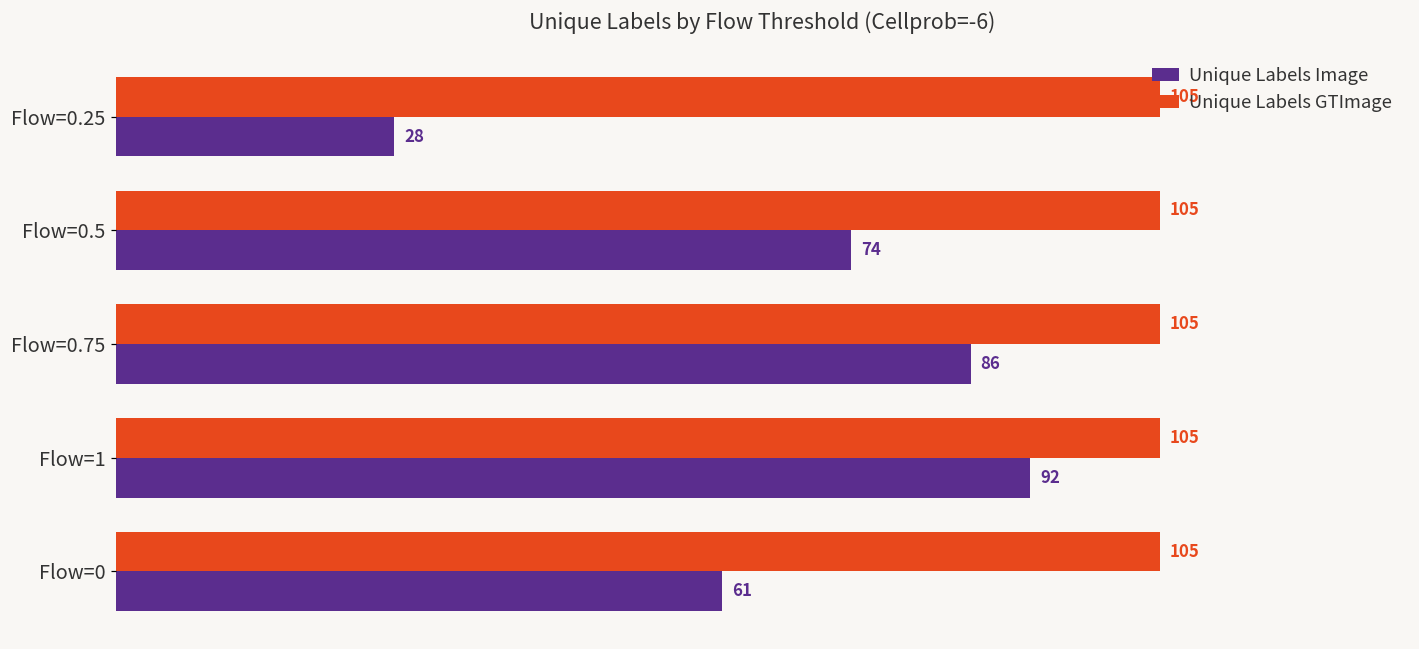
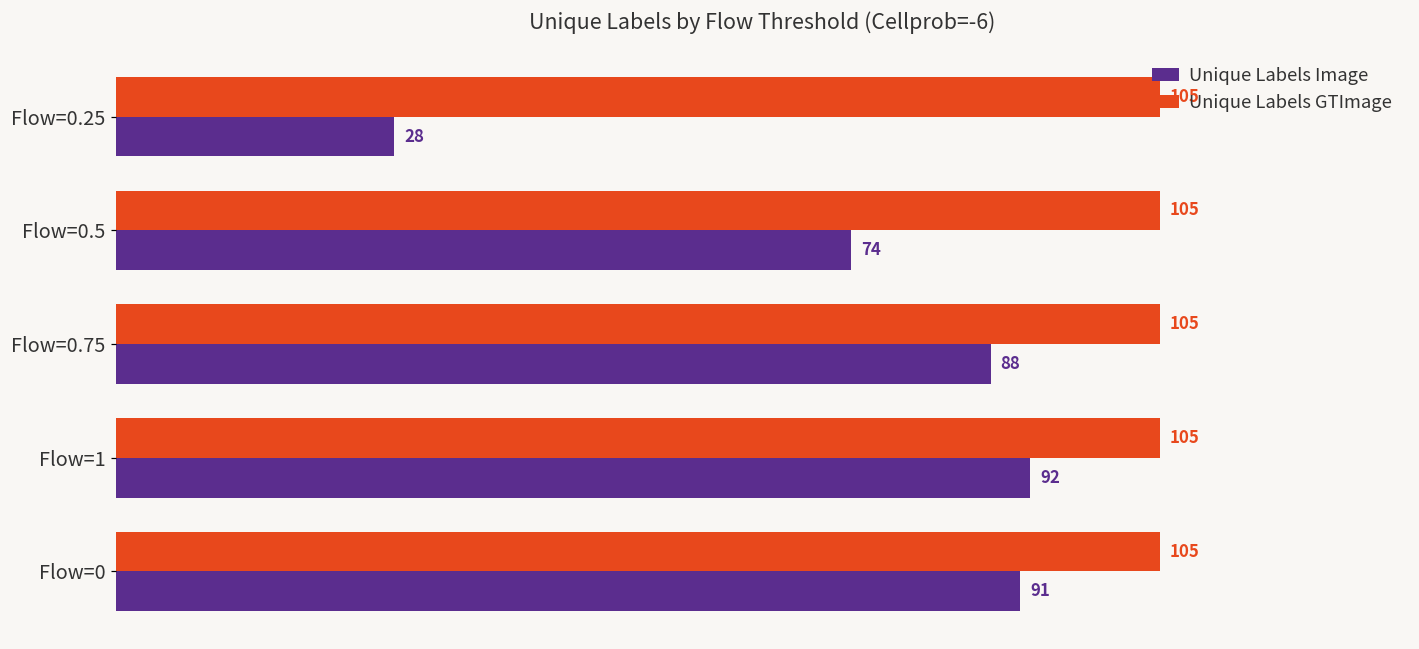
  {
    "Unique Labels Image": {
      "Flow=0.25": 28,
      "Flow=0.5": 74,
-     "Flow=0.75": 86,
+     "Flow=0.75": 88,
      "Flow=1": 92,
-     "Flow=0": 61
+     "Flow=0": 91
    },
    "Unique Labels GTImage": {
      "Flow=0.25": 105,
      "Flow=0.5": 105,
      "Flow=0.75": 105,
      "Flow=1": 105,
      "Flow=0": 105
    }
  }
